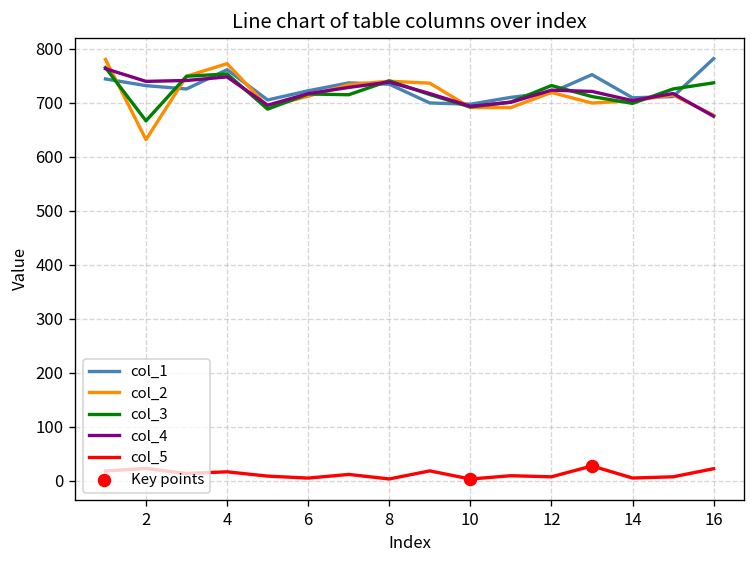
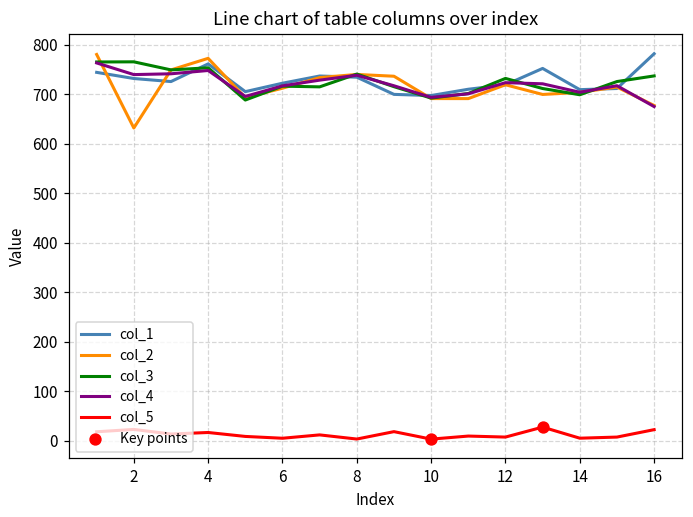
  {
    "col_1": {
      "2": 730,
      "4": 760,
      "16": 780
    },
    "col_2": {
      "2": 630,
      "4": 770
    },
    "col_3": {
-     "2": 670,
+     "2": 770,
      "12": 730,
      "16": 740
    },
    "col_4": {
      "2": 740
    }
  }
